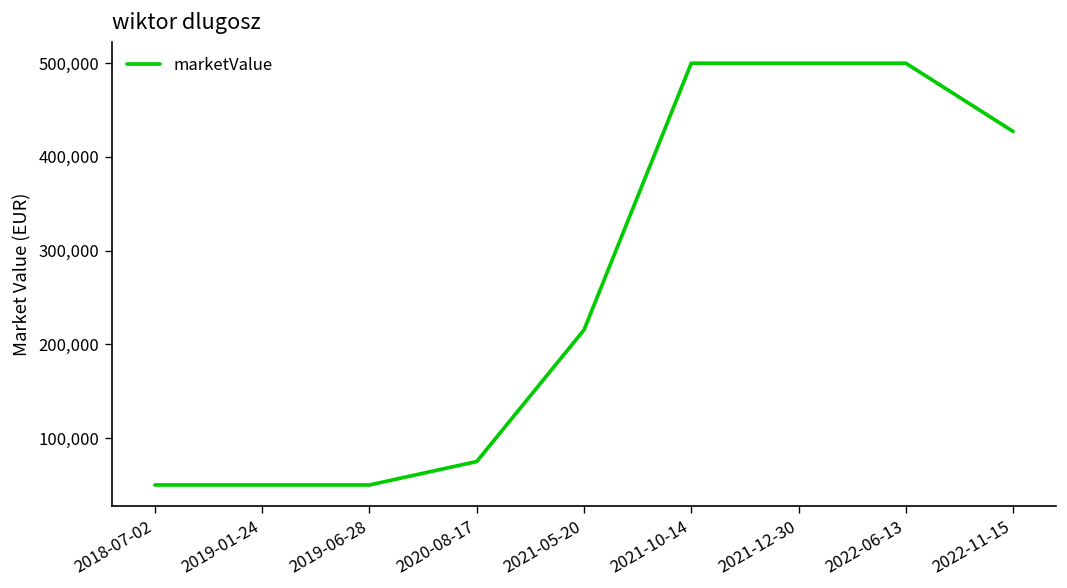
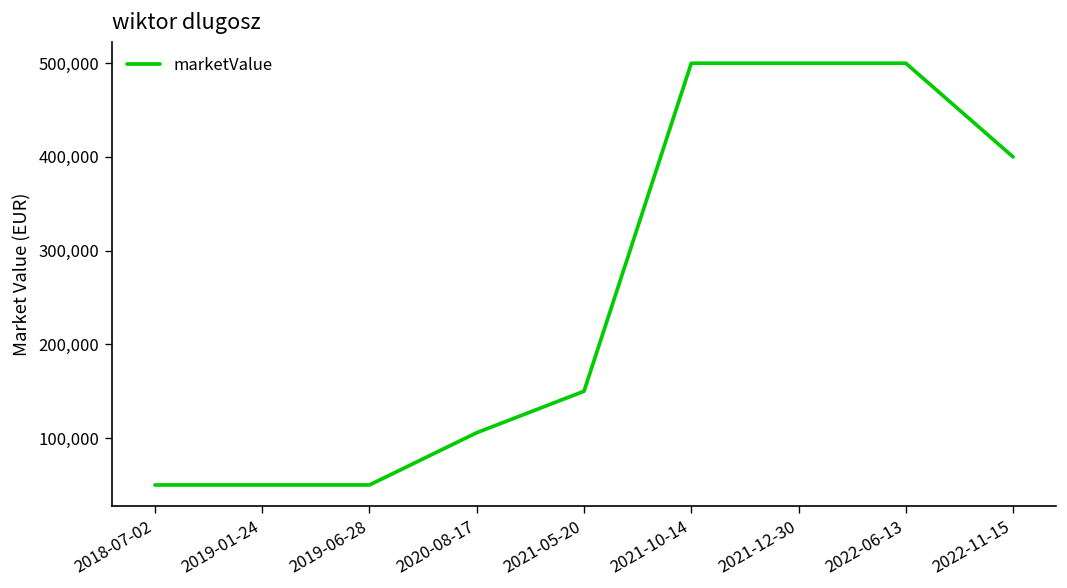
  {
    "2018-07-02": "50,000",
    "2019-01-24": "50,000",
    "2019-06-28": "50,000",
-   "2020-08-17": "80,000",
-   "2021-05-20": "220,000",
+   "2020-08-17": "110,000",
+   "2021-05-20": "150,000",
    "2021-10-14": "500,000",
    "2021-12-30": "500,000",
    "2022-06-13": "500,000",
-   "2022-11-15": "430,000"
+   "2022-11-15": "400,000"
  }
